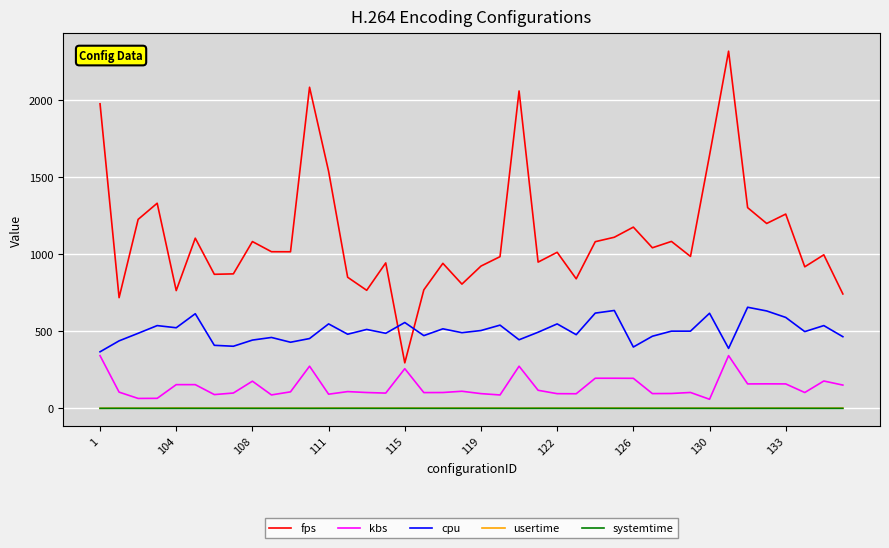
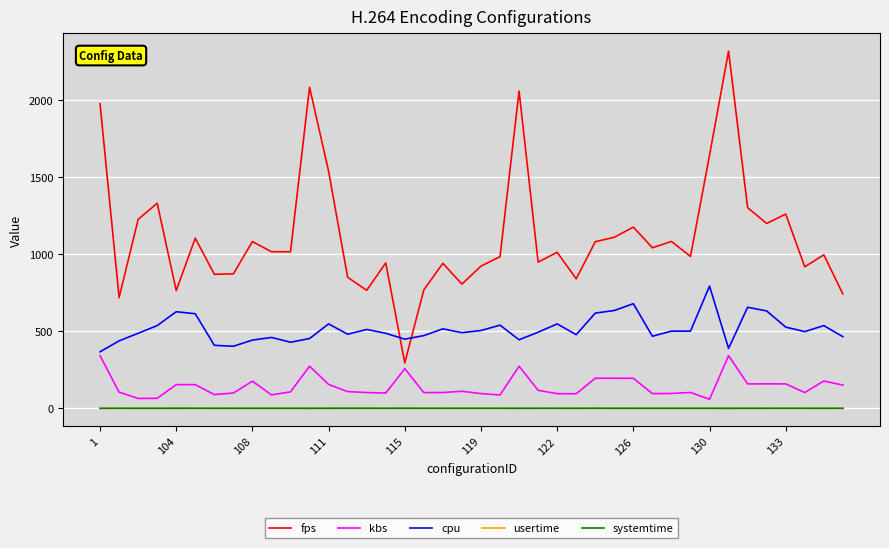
  {
    "fps": {
      "104": 760,
      "108": 1080,
      "111": 1540,
      "115": 300,
      "119": 920,
      "122": 1010,
      "126": 1180,
      "130": 1640,
      "133": 1260
    },
    "kbs": {
      "104": 150,
      "108": 180,
-     "111": 90,
+     "111": 160,
      "115": 260,
      "119": 100,
      "122": 100,
      "126": 190,
      "130": 60,
      "133": 160
    },
    "cpu": {
-     "104": 520,
+     "104": 630,
      "108": 440,
      "111": 550,
-     "115": 560,
+     "115": 450,
      "119": 510,
      "122": 550,
-     "126": 400,
-     "130": 620,
-     "133": 590
+     "126": 680,
+     "130": 790,
+     "133": 530
    },
    "systemtime": {
      "104": 0,
      "108": 0,
      "111": 0,
      "115": 0,
      "119": 0,
      "122": 0,
      "126": 0,
      "130": 0,
      "133": 0
    }
  }
